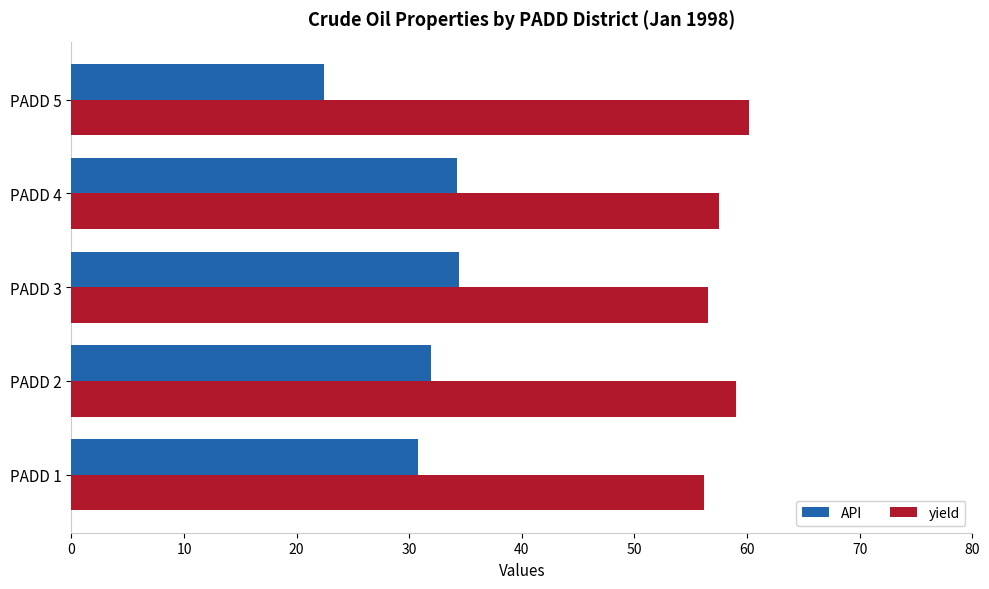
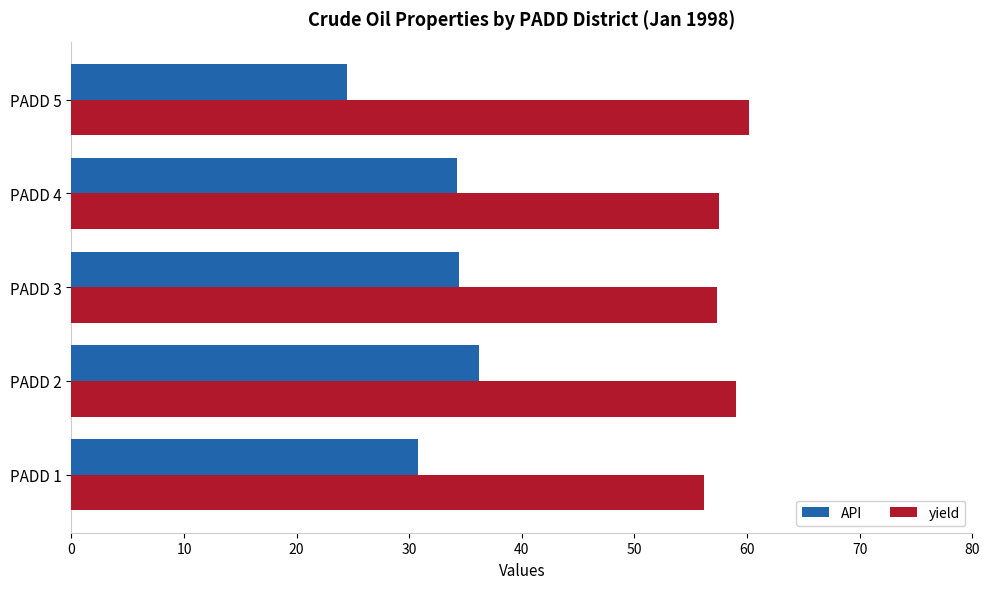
  {
    "API": {
-     "PADD 5": 22.5,
+     "PADD 5": 24.5,
      "PADD 4": 34.3,
      "PADD 3": 34.4,
-     "PADD 2": 32.0,
+     "PADD 2": 36.2,
      "PADD 1": 30.8
    },
    "yield": {
      "PADD 5": 60.2,
      "PADD 4": 57.5,
-     "PADD 3": 56.5,
+     "PADD 3": 57.3,
      "PADD 2": 59.0,
      "PADD 1": 56.2
    }
  }
